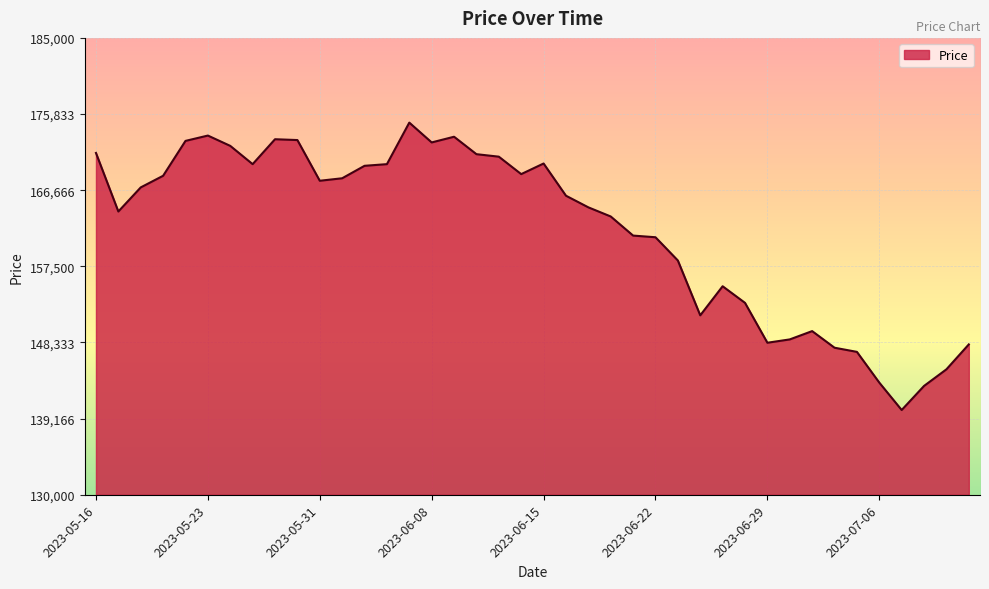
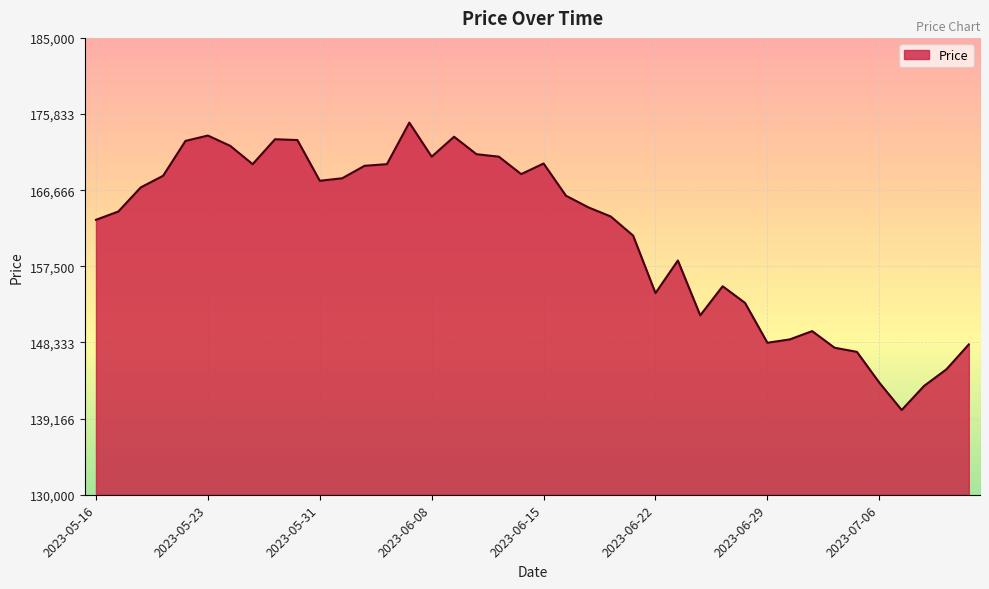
  {
-   "2023-05-16": "171,000",
+   "2023-05-16": "163,000",
    "2023-05-23": "173,000",
    "2023-05-31": "168,000",
-   "2023-06-08": "172,000",
+   "2023-06-08": "171,000",
    "2023-06-15": "170,000",
-   "2023-06-22": "161,000",
+   "2023-06-22": "154,000",
    "2023-06-29": "148,000",
    "2023-07-06": "144,000"
  }
